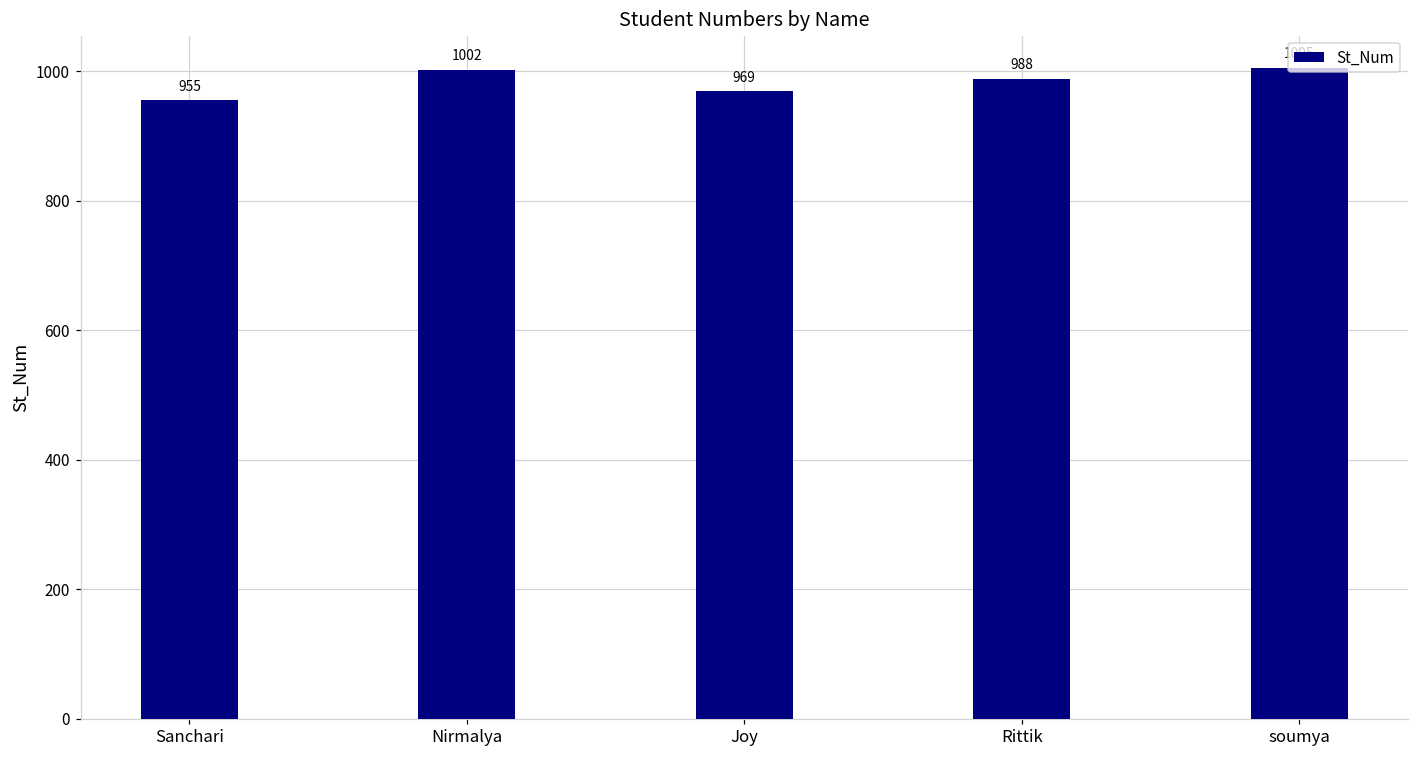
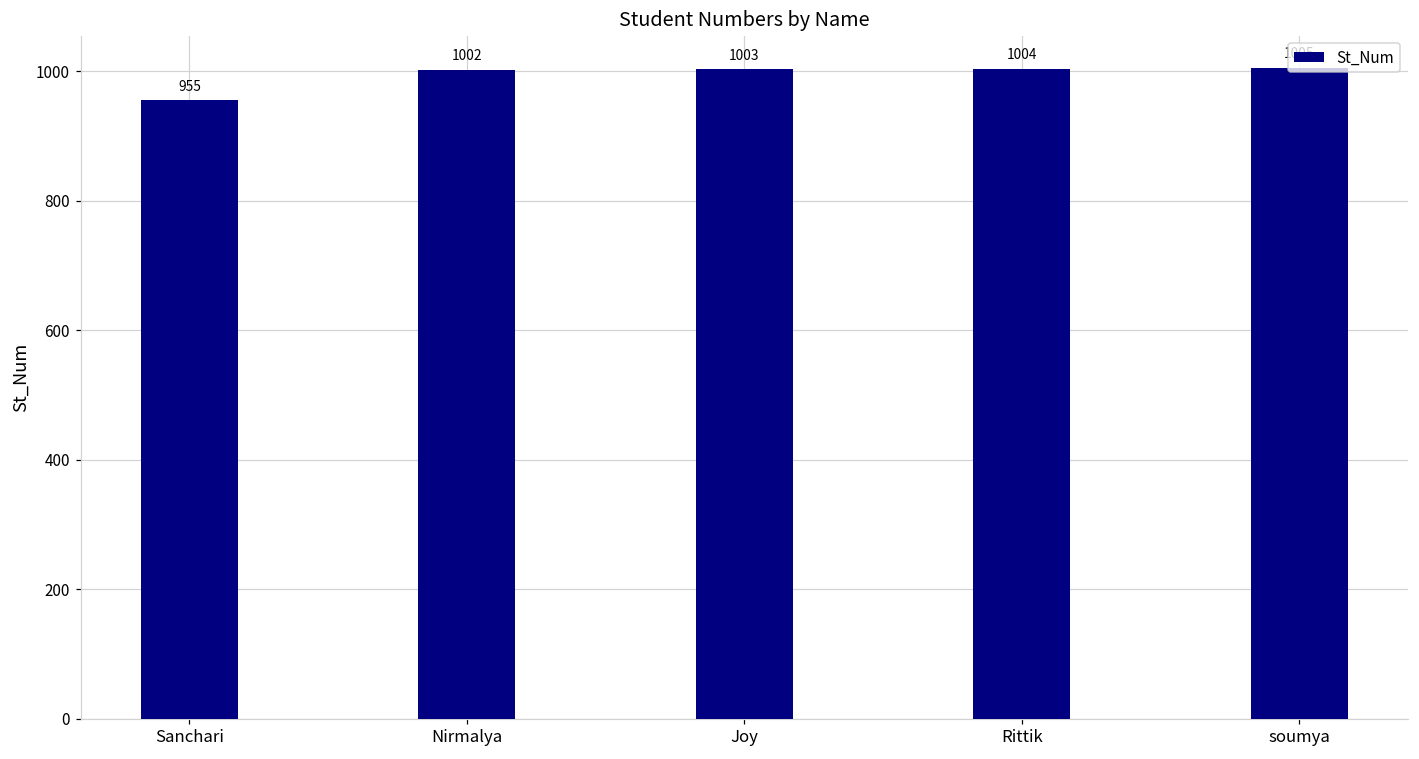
  {
    "Sanchari": 955,
    "Nirmalya": 1002,
-   "Joy": 969,
-   "Rittik": 988
+   "Joy": 1003,
+   "Rittik": 1004
  }
